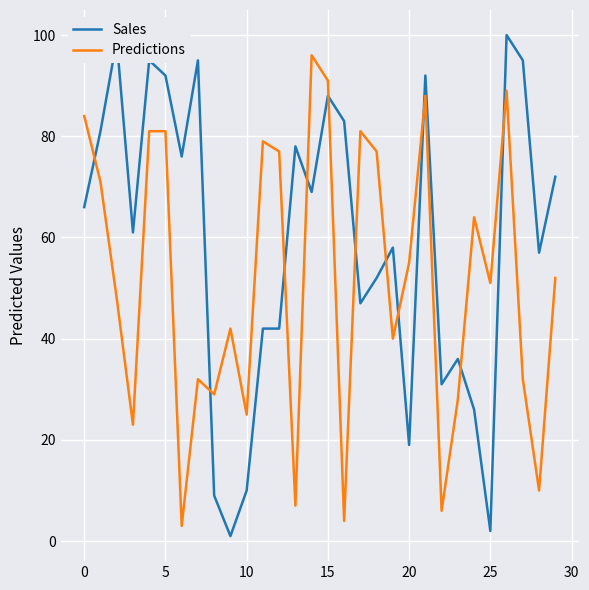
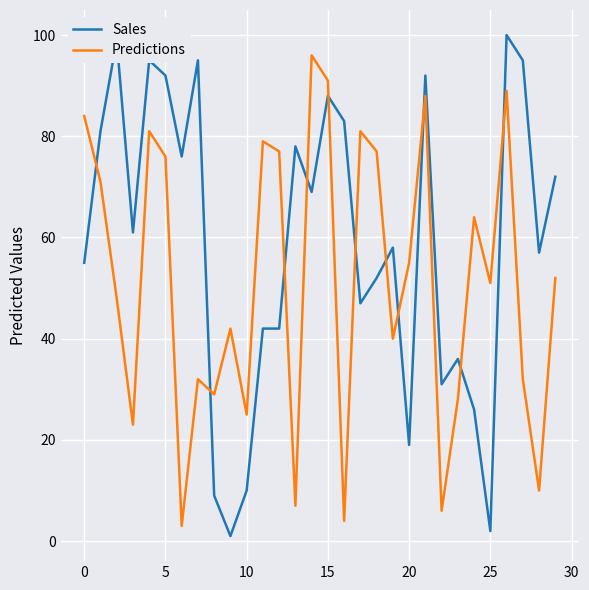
  {
    "Sales": {
-     "0": 66,
+     "0": 55,
      "5": 92,
      "10": 10,
      "15": 88,
      "20": 19,
      "25": 2
    },
    "Predictions": {
      "0": 84,
-     "5": 81,
+     "5": 76,
      "10": 25,
      "15": 91,
      "20": 55,
      "25": 51
    }
  }
